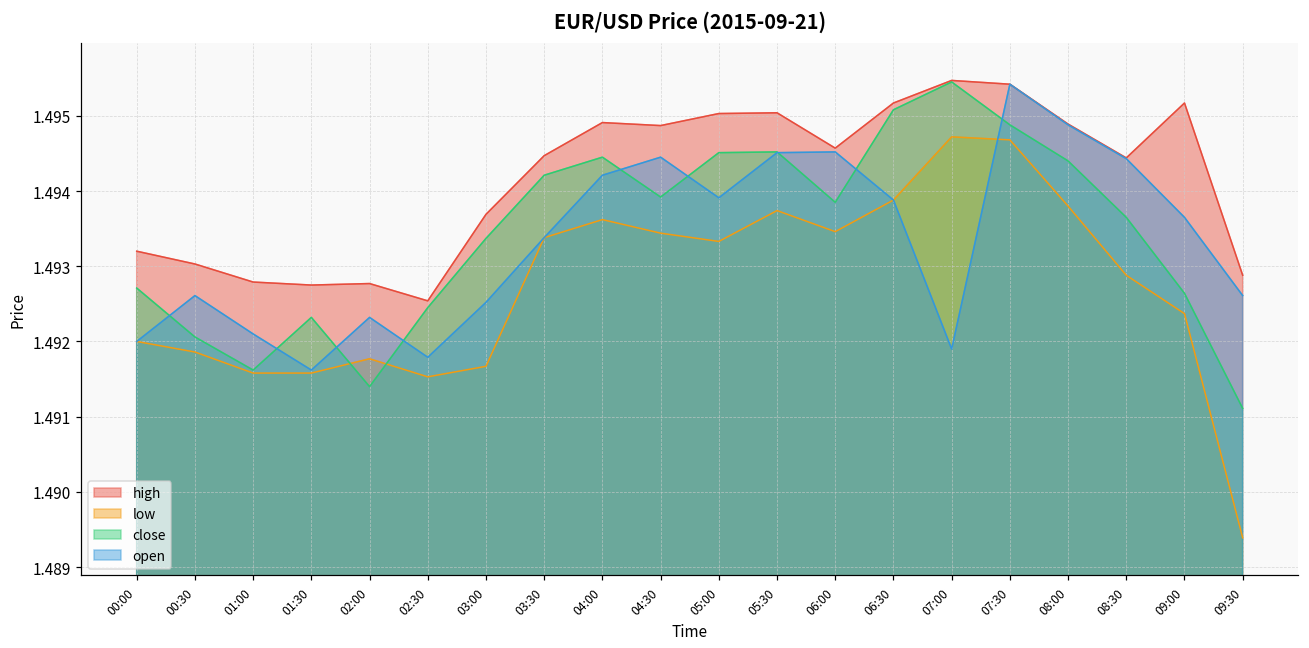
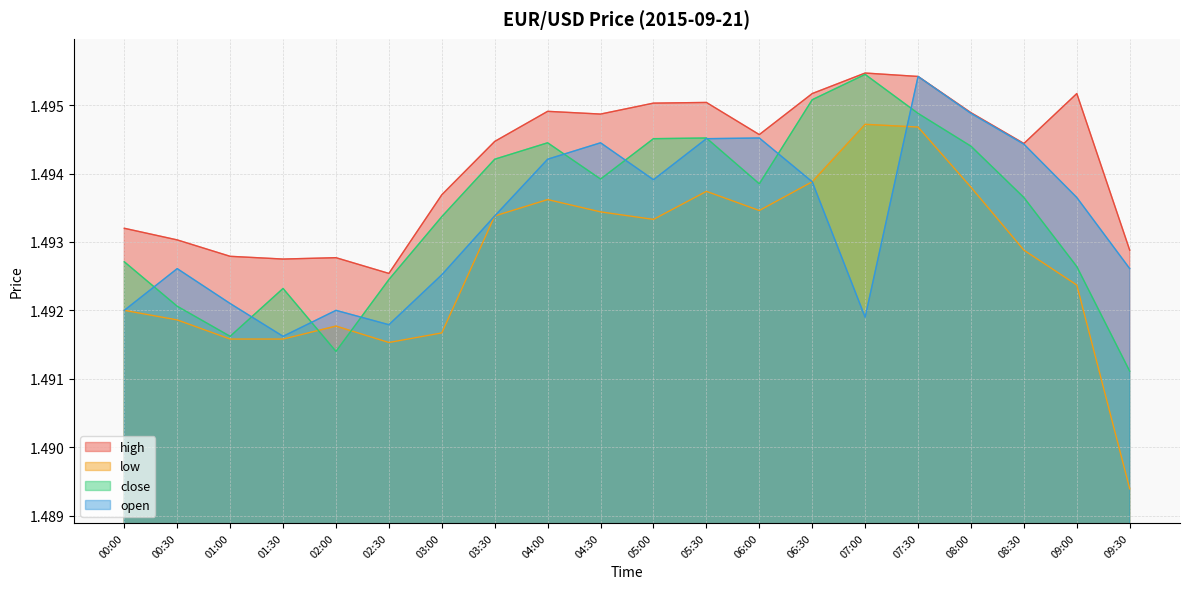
  {
    "high": {
      "00:00": 1.4932,
      "00:30": 1.4930,
      "01:00": 1.4928,
      "01:30": 1.4928,
      "02:00": 1.4928,
      "02:30": 1.4925,
      "03:00": 1.4937,
      "03:30": 1.4945,
      "04:00": 1.4949,
      "04:30": 1.4949,
      "05:00": 1.4950,
      "05:30": 1.4950,
      "06:00": 1.4946,
      "06:30": 1.4952,
      "09:00": 1.4952,
      "09:30": 1.4929
    },
    "low": {
      "00:30": 1.4919,
      "01:00": 1.4916,
      "01:30": 1.4916,
      "02:00": 1.4918,
      "02:30": 1.4915,
      "03:00": 1.4917,
      "04:00": 1.4936,
      "04:30": 1.4934,
      "05:00": 1.4933,
      "05:30": 1.4937,
      "06:00": 1.4935,
      "07:00": 1.4947,
      "07:30": 1.4947,
      "08:00": 1.4938,
      "08:30": 1.4929,
      "09:00": 1.4924,
      "09:30": 1.4894
    },
    "close": {
      "00:00": 1.4927,
      "00:30": 1.4921,
      "01:00": 1.4916,
      "01:30": 1.4923,
      "02:00": 1.4914,
      "02:30": 1.4925,
      "03:00": 1.4934,
      "03:30": 1.4942,
      "04:00": 1.4945,
      "04:30": 1.4939,
      "05:00": 1.4945,
      "06:00": 1.4939,
      "06:30": 1.4951,
      "07:30": 1.4949,
      "08:00": 1.4944,
      "08:30": 1.4937,
      "09:00": 1.4926,
      "09:30": 1.4911
    },
    "open": {
      "00:30": 1.4926,
      "01:00": 1.4921,
      "01:30": 1.4916,
-     "02:00": 1.4923,
+     "02:00": 1.4920,
      "02:30": 1.4918,
      "03:00": 1.4925,
      "04:00": 1.4942,
      "04:30": 1.4945,
      "05:00": 1.4939,
      "06:00": 1.4945,
      "07:00": 1.4919,
      "09:00": 1.4937,
      "09:30": 1.4926
    }
  }
